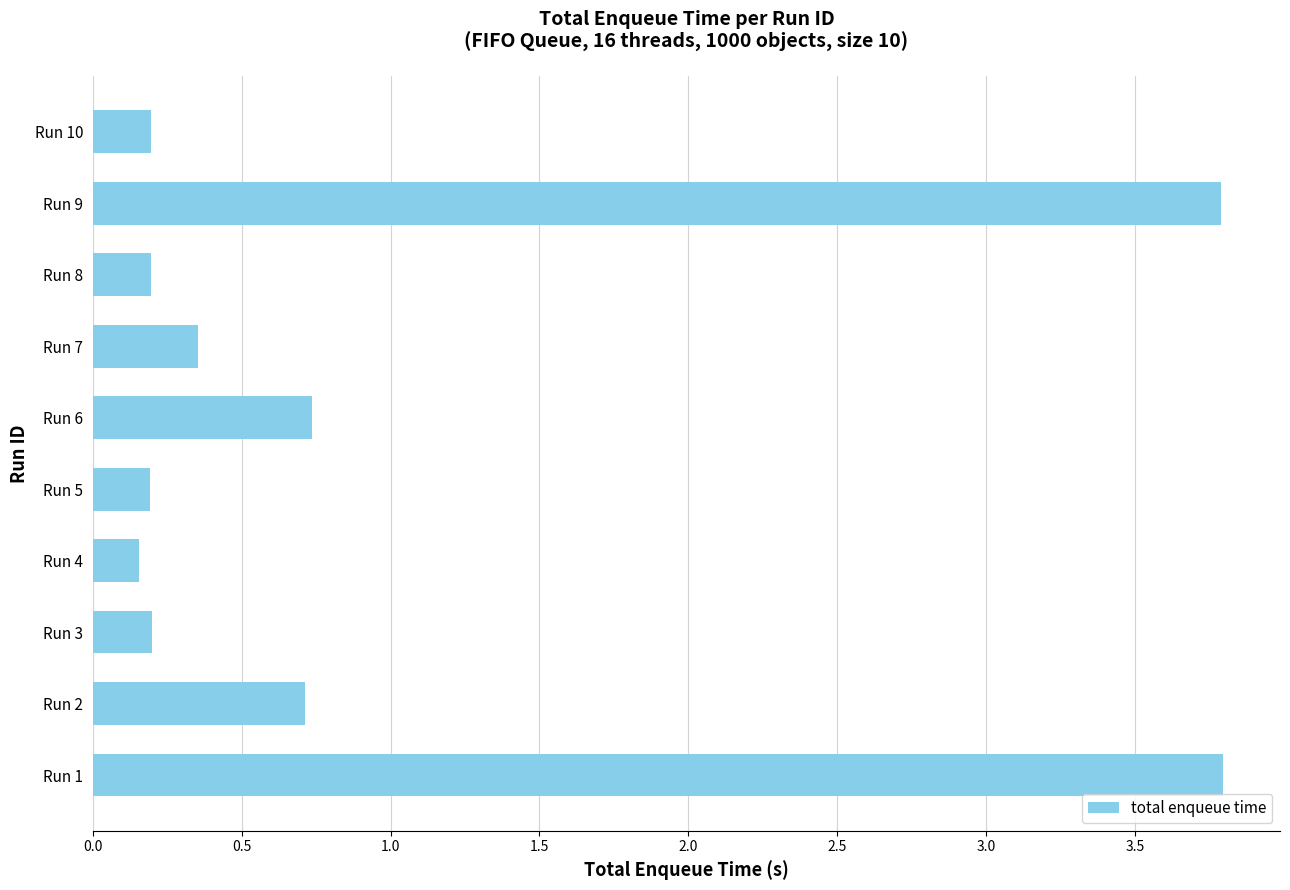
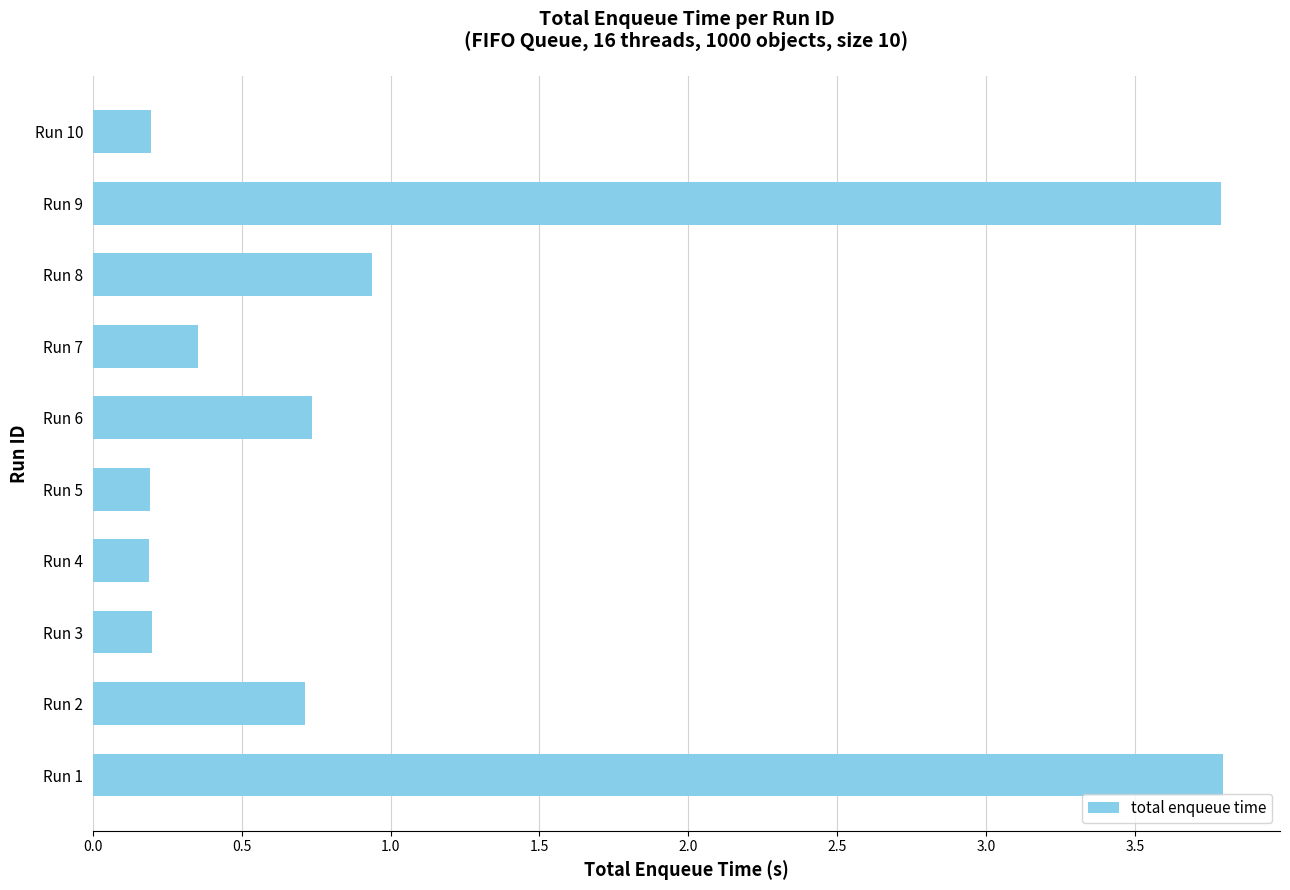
  {
    "Run 10": 0.19,
    "Run 9": 3.79,
-   "Run 8": 0.20,
+   "Run 8": 0.94,
    "Run 7": 0.35,
    "Run 6": 0.74,
    "Run 5": 0.19,
-   "Run 4": 0.16,
+   "Run 4": 0.19,
    "Run 3": 0.20,
    "Run 2": 0.71,
    "Run 1": 3.80
  }
